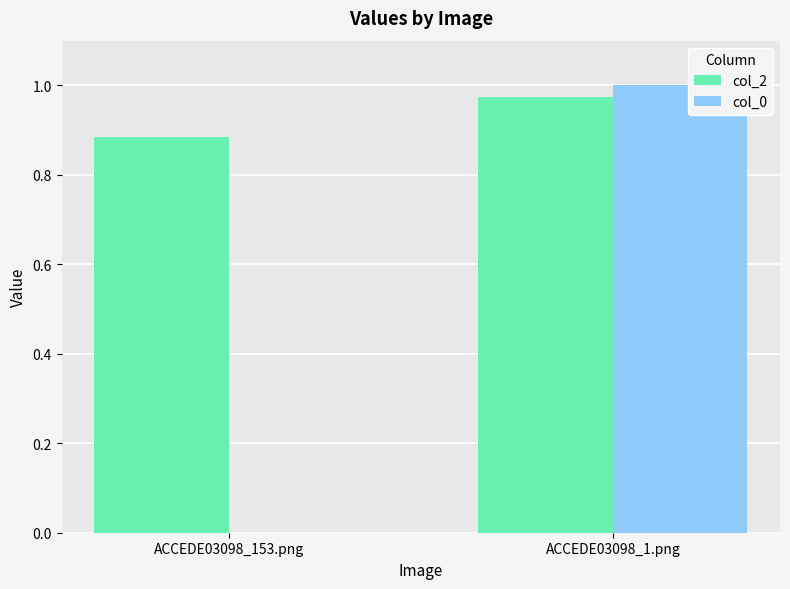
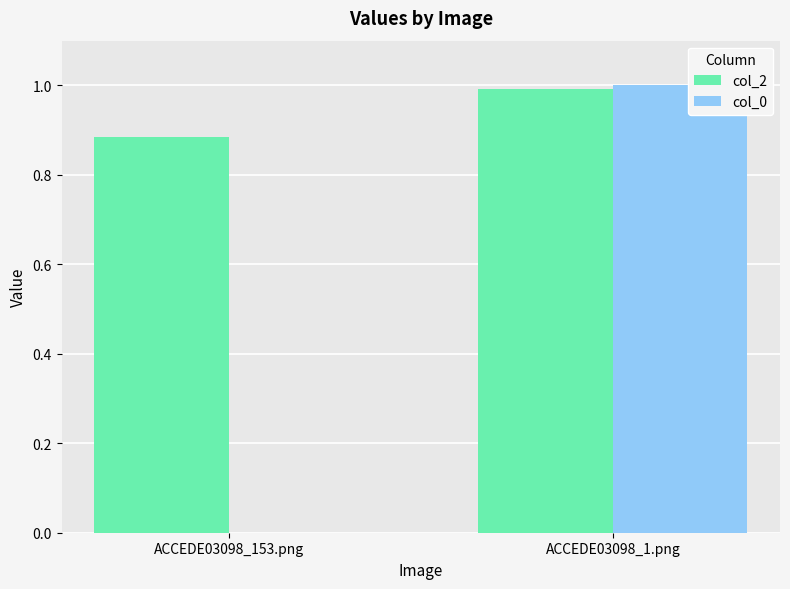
  {
    "col_2": {
      "ACCEDE03098_153.png": 0.89,
-     "ACCEDE03098_1.png": 0.97
+     "ACCEDE03098_1.png": 0.99
    },
    "col_0": {
      "ACCEDE03098_153.png": 0.00,
      "ACCEDE03098_1.png": 1.00
    }
  }
